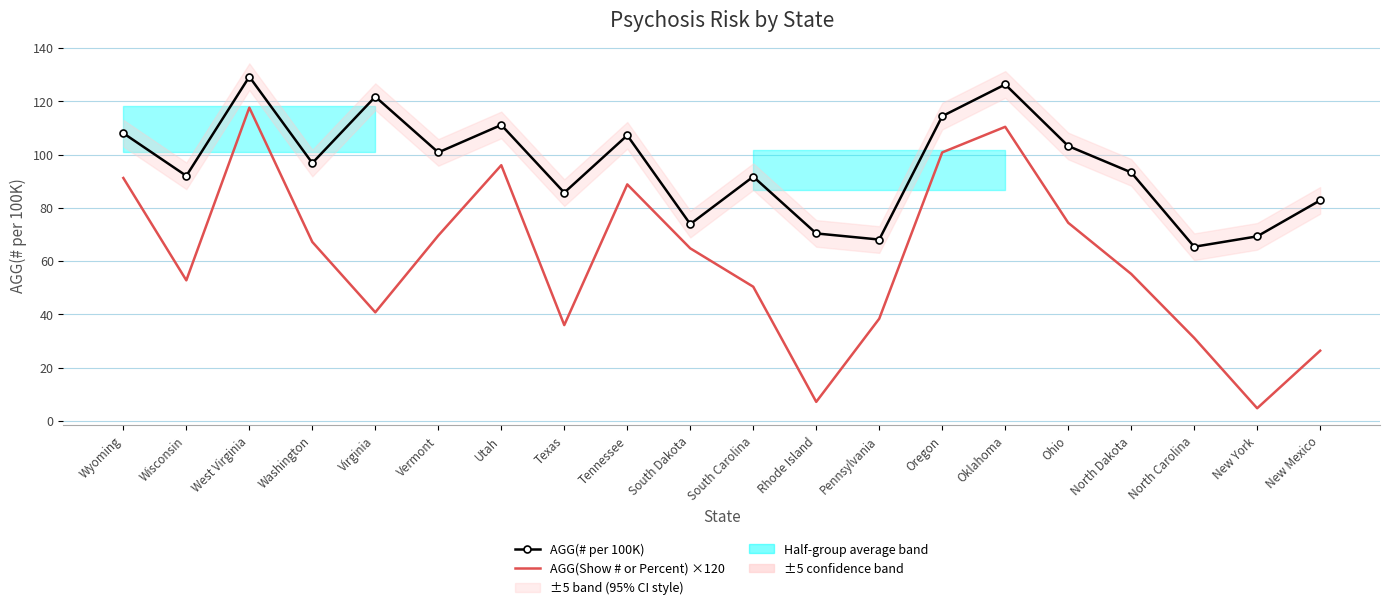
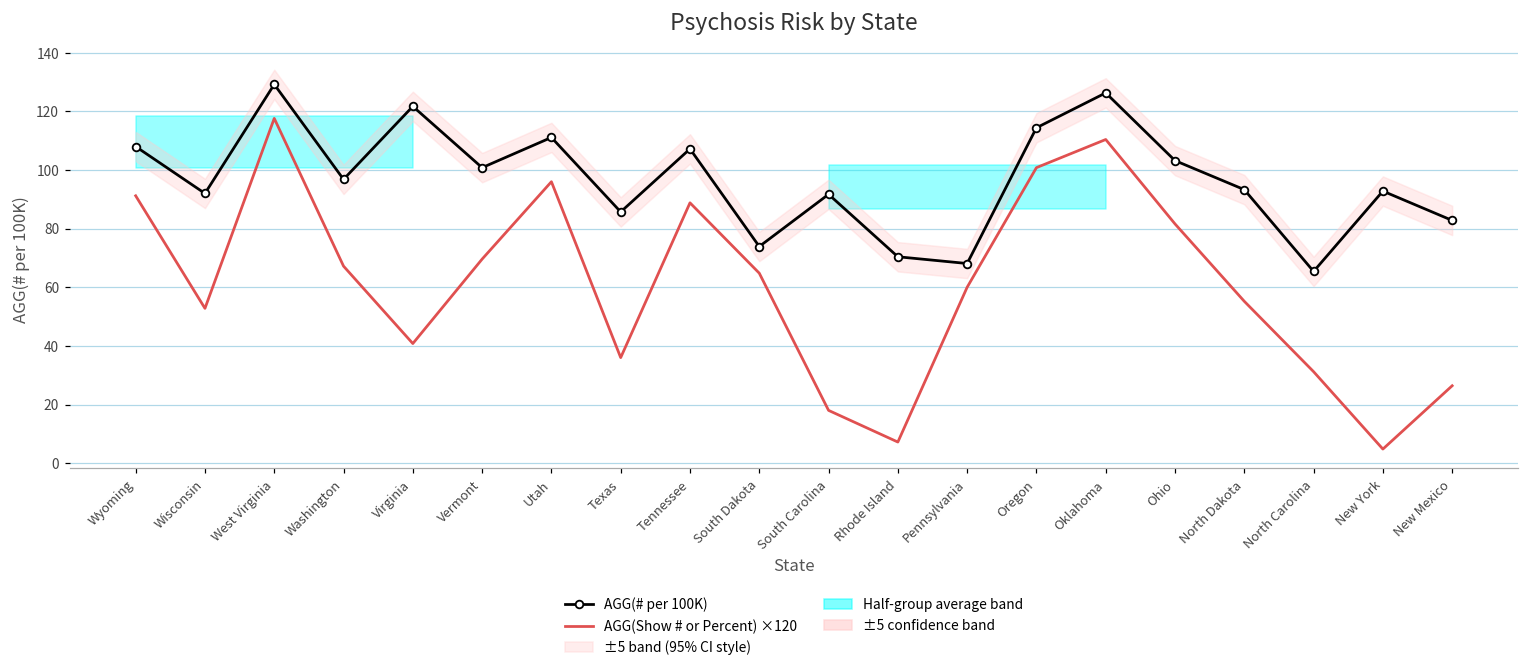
  {
    "AGG(# per 100K)": {
      "Wyoming": 108,
      "Wisconsin": 92,
      "West Virginia": 129,
      "Washington": 97,
      "Virginia": 122,
      "Vermont": 101,
      "Utah": 111,
      "Texas": 86,
      "Tennessee": 107,
      "South Dakota": 74,
      "South Carolina": 92,
      "Rhode Island": 70,
      "Pennsylvania": 68,
      "Oregon": 114,
      "Oklahoma": 126,
      "Ohio": 103,
      "North Dakota": 93,
      "North Carolina": 65,
-     "New York": 69,
+     "New York": 93,
      "New Mexico": 83
    },
    "AGG(Show # or Percent) ×120": {
      "Wyoming": 91,
      "Wisconsin": 53,
      "Washington": 67,
      "Virginia": 41,
      "Vermont": 70,
      "Utah": 96,
      "Texas": 36,
      "Tennessee": 89,
      "South Dakota": 65,
-     "South Carolina": 50,
+     "South Carolina": 18,
      "Rhode Island": 7,
-     "Pennsylvania": 38,
+     "Pennsylvania": 60,
      "Oklahoma": 110,
-     "Ohio": 74,
+     "Ohio": 82,
      "North Dakota": 55,
      "North Carolina": 31,
      "New York": 5,
      "New Mexico": 26
    }
  }
